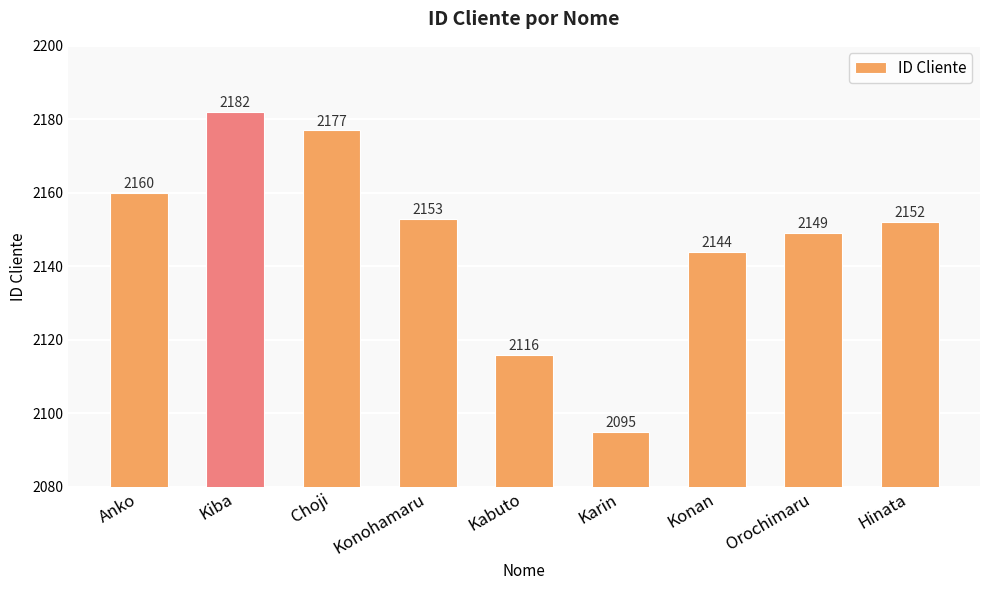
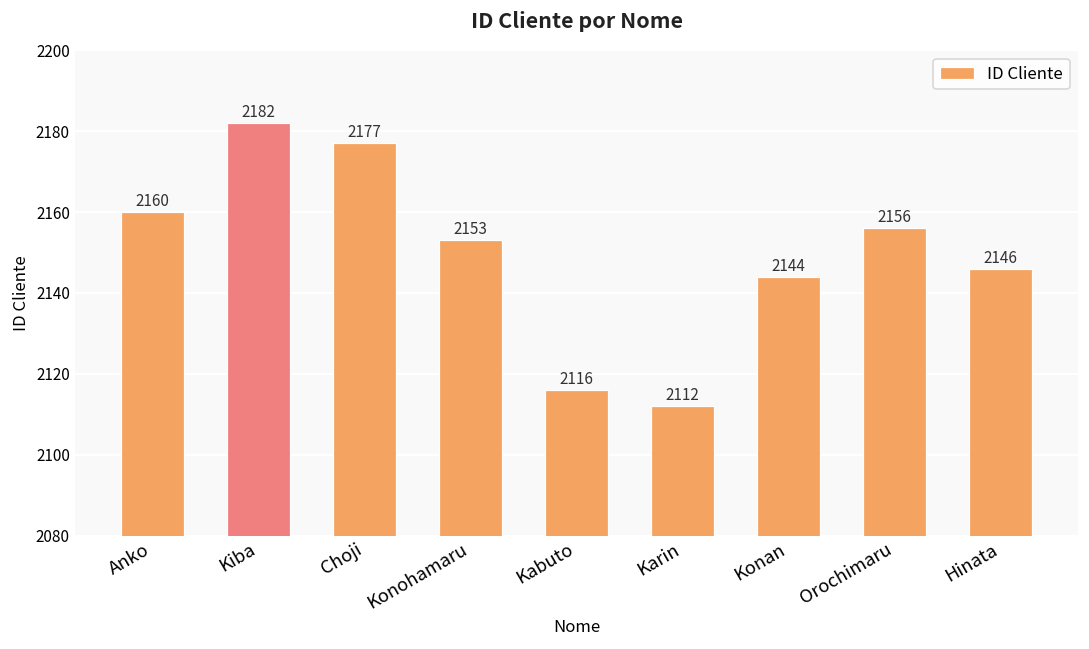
  {
    "Anko": 2160,
    "Kiba": 2182,
    "Choji": 2177,
    "Konohamaru": 2153,
    "Kabuto": 2116,
-   "Karin": 2095,
+   "Karin": 2112,
    "Konan": 2144,
-   "Orochimaru": 2149,
-   "Hinata": 2152
+   "Orochimaru": 2156,
+   "Hinata": 2146
  }
